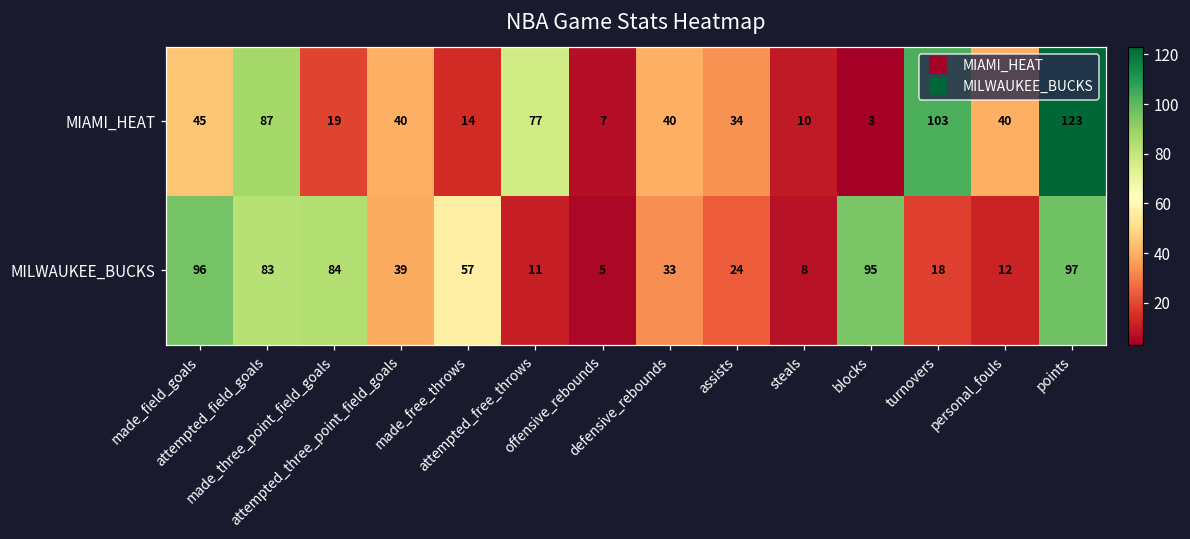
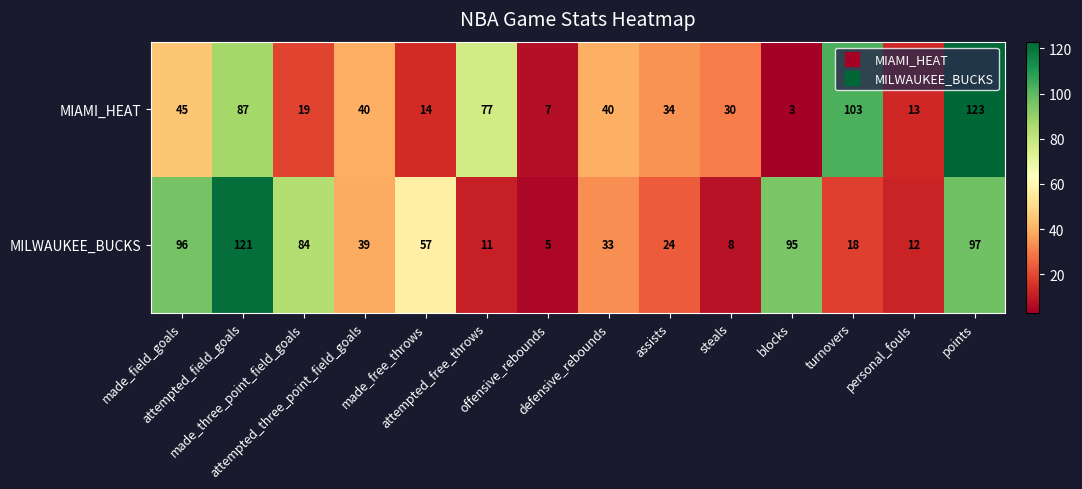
  {
    "MIAMI_HEAT": {
      "made_field_goals": 45,
      "attempted_field_goals": 87,
      "made_three_point_field_goals": 19,
      "attempted_three_point_field_goals": 40,
      "made_free_throws": 14,
      "attempted_free_throws": 77,
      "offensive_rebounds": 7,
      "defensive_rebounds": 40,
      "assists": 34,
-     "steals": 10,
+     "steals": 30,
      "blocks": 3,
      "turnovers": 103,
-     "personal_fouls": 40,
+     "personal_fouls": 13,
      "points": 123
    },
    "MILWAUKEE_BUCKS": {
      "made_field_goals": 96,
-     "attempted_field_goals": 83,
+     "attempted_field_goals": 121,
      "made_three_point_field_goals": 84,
      "attempted_three_point_field_goals": 39,
      "made_free_throws": 57,
      "attempted_free_throws": 11,
      "offensive_rebounds": 5,
      "defensive_rebounds": 33,
      "assists": 24,
      "steals": 8,
      "blocks": 95,
      "turnovers": 18,
      "personal_fouls": 12,
      "points": 97
    }
  }
